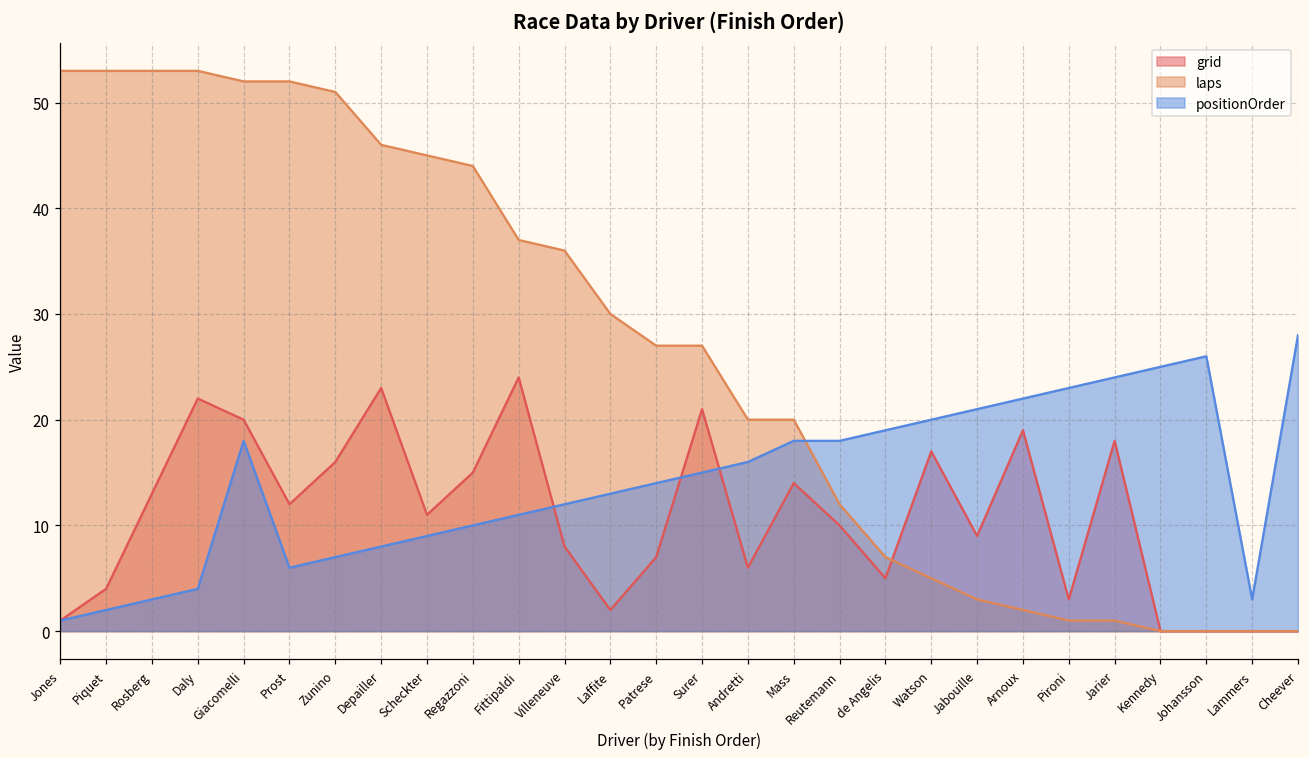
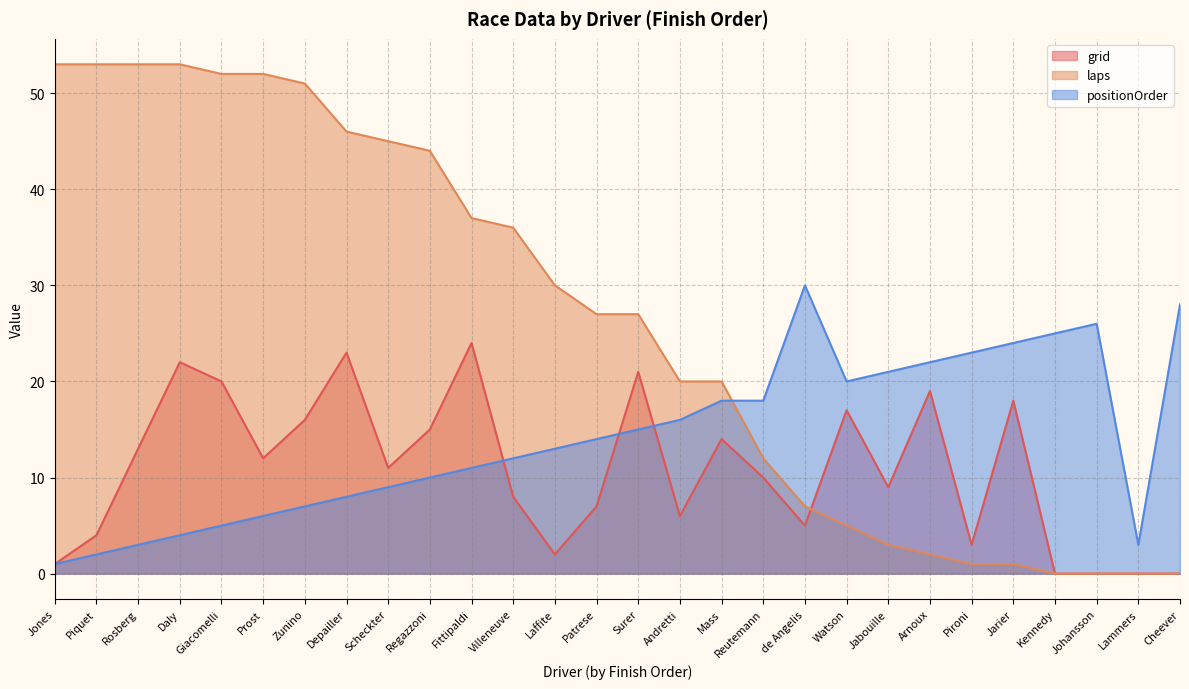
  {
    "positionOrder": {
      "Piquet": 2,
      "Rosberg": 3,
      "Daly": 4,
-     "Giacomelli": 18,
+     "Giacomelli": 5,
      "Prost": 6,
      "Zunino": 7,
      "Depailler": 8,
      "Scheckter": 9,
      "Regazzoni": 10,
      "Fittipaldi": 11,
      "Villeneuve": 12,
      "Laffite": 13,
      "Patrese": 14,
      "Surer": 15,
      "Andretti": 16,
      "Mass": 18,
      "Reutemann": 18,
-     "de Angelis": 19,
+     "de Angelis": 30,
      "Watson": 20,
      "Jabouille": 21,
      "Arnoux": 22,
      "Pironi": 23,
      "Jarier": 24,
      "Kennedy": 25,
      "Johansson": 26,
      "Lammers": 3,
      "Cheever": 28
    }
  }
